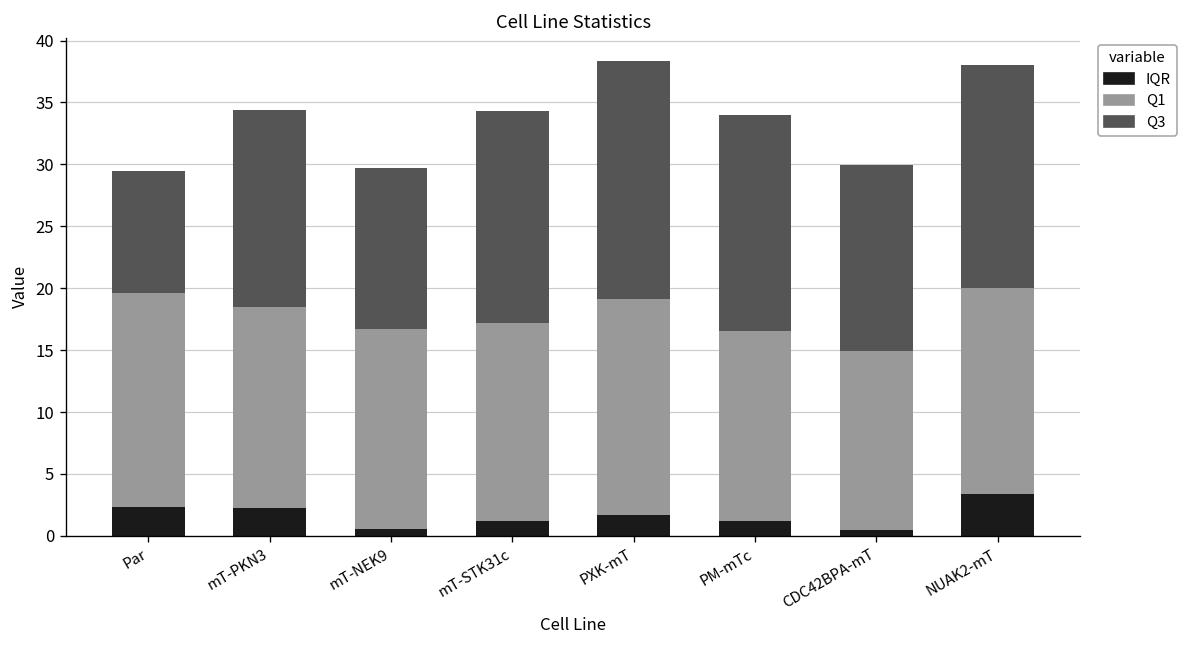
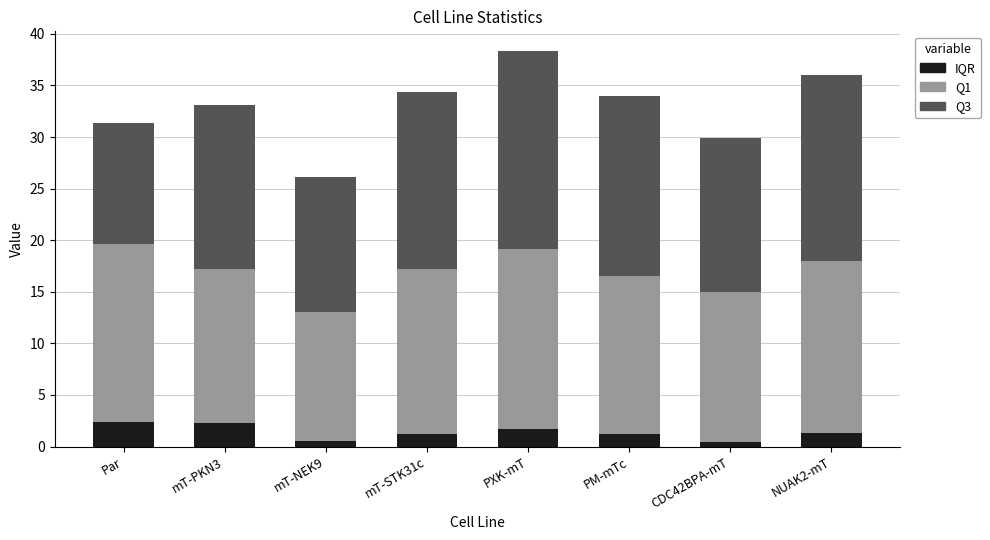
  {
    "IQR": {
      "Par": 2.4,
      "mT-PKN3": 2.3,
      "mT-NEK9": 0.5,
      "mT-STK31c": 1.2,
      "PXK-mT": 1.7,
      "PM-mTc": 1.2,
      "CDC42BPA-mT": 0.5,
-     "NUAK2-mT": 3.4
+     "NUAK2-mT": 1.3
    },
    "Q1": {
      "Par": 17.2,
-     "mT-PKN3": 16.3,
-     "mT-NEK9": 16.1,
+     "mT-PKN3": 15.0,
+     "mT-NEK9": 12.5,
      "mT-STK31c": 16.0,
      "PXK-mT": 17.5,
      "PM-mTc": 15.3,
      "CDC42BPA-mT": 14.5,
      "NUAK2-mT": 16.7
    },
    "Q3": {
-     "Par": 9.8,
+     "Par": 11.8,
      "mT-PKN3": 15.9,
      "mT-NEK9": 13.1,
      "mT-STK31c": 17.2,
      "PXK-mT": 19.2,
      "PM-mTc": 17.4,
      "CDC42BPA-mT": 15.0,
      "NUAK2-mT": 18.0
    }
  }
